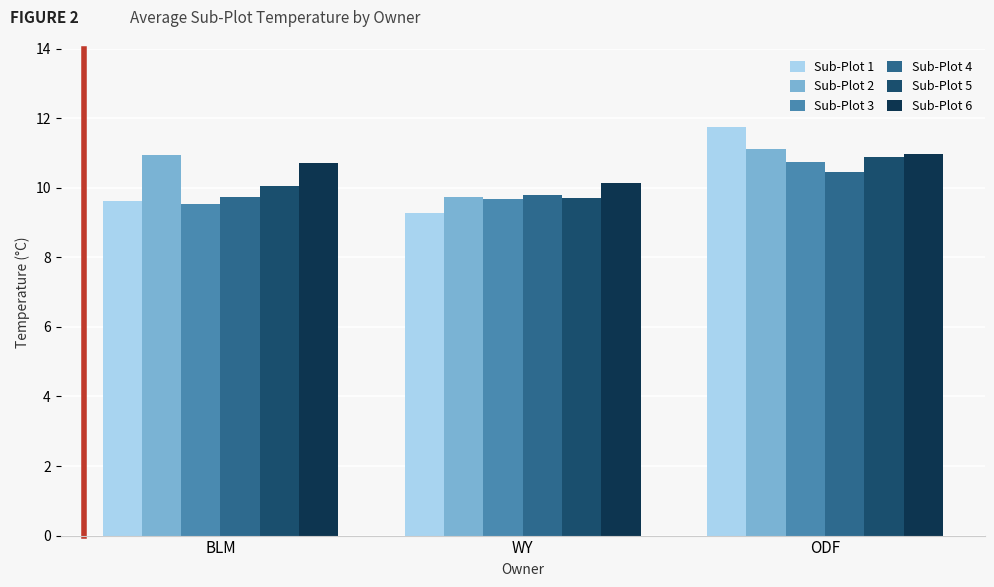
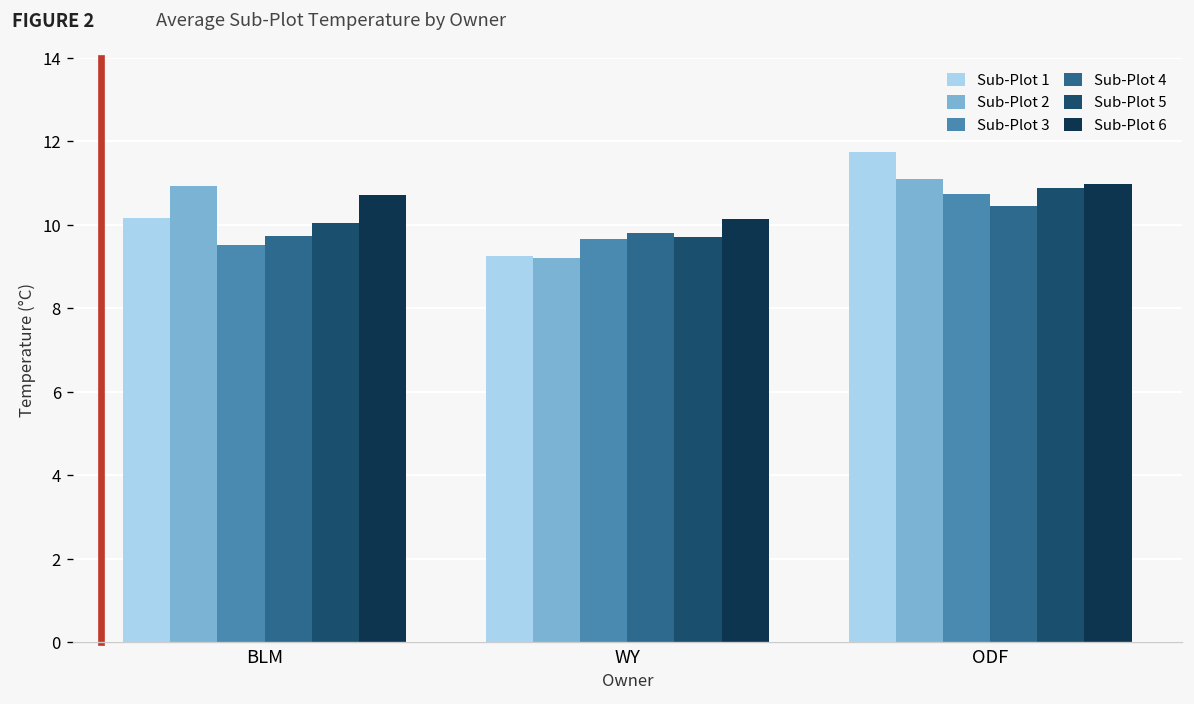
  {
    "Sub-Plot 1": {
-     "BLM": 9.6,
+     "BLM": 10.2,
      "WY": 9.3,
      "ODF": 11.7
    },
    "Sub-Plot 2": {
      "BLM": 10.9,
-     "WY": 9.7,
+     "WY": 9.2,
      "ODF": 11.1
    }
  }
